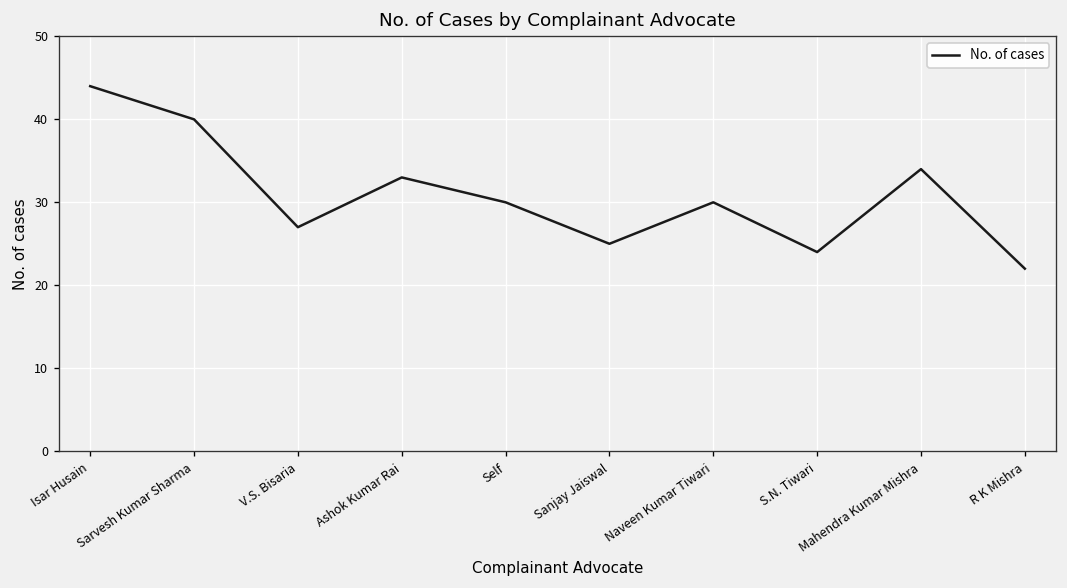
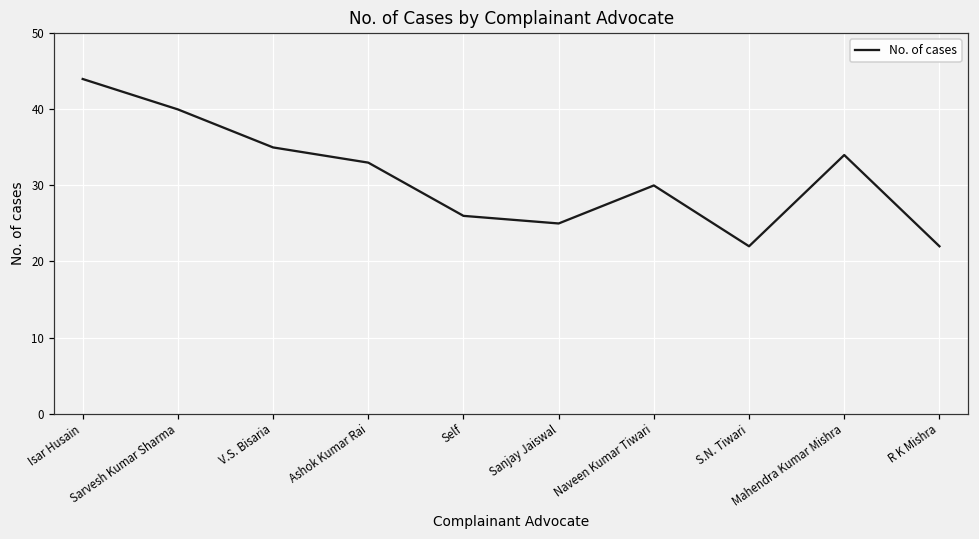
  {
    "Isar Husain": 44,
    "Sarvesh Kumar Sharma": 40,
-   "V.S. Bisaria": 27,
+   "V.S. Bisaria": 35,
    "Ashok Kumar Rai": 33,
-   "Self": 30,
+   "Self": 26,
    "Sanjay Jaiswal": 25,
    "Naveen Kumar Tiwari": 30,
-   "S.N. Tiwari": 24,
+   "S.N. Tiwari": 22,
    "Mahendra Kumar Mishra": 34,
    "R K Mishra": 22
  }
